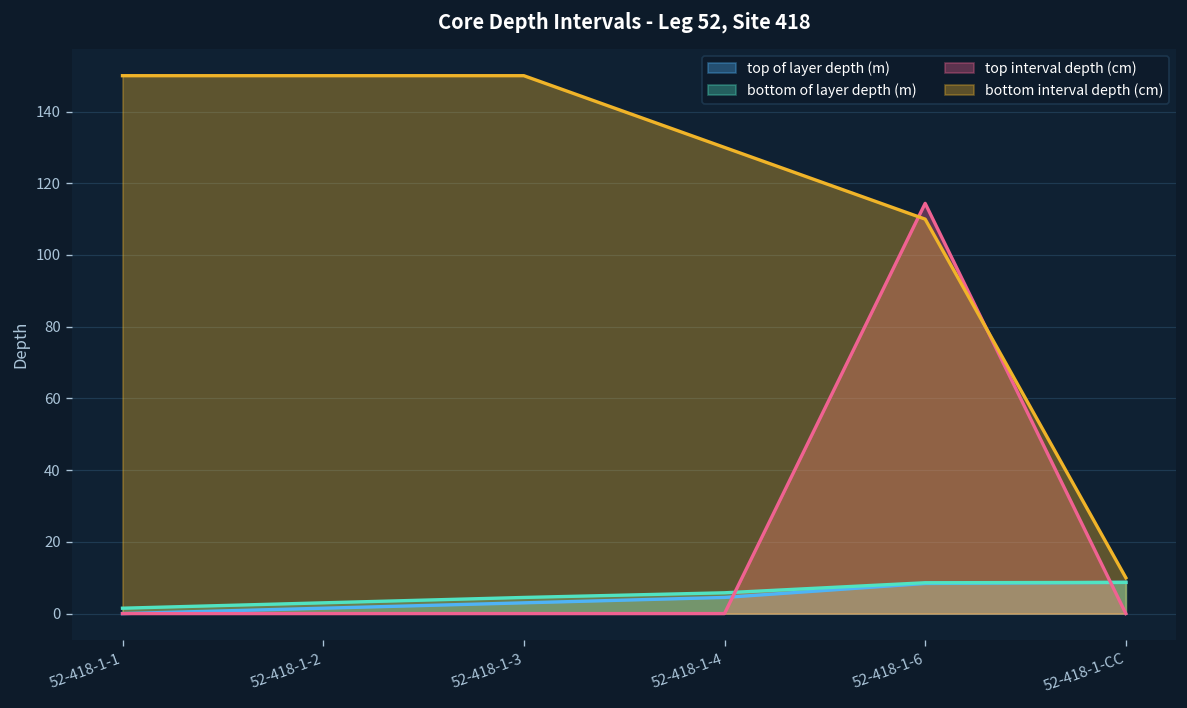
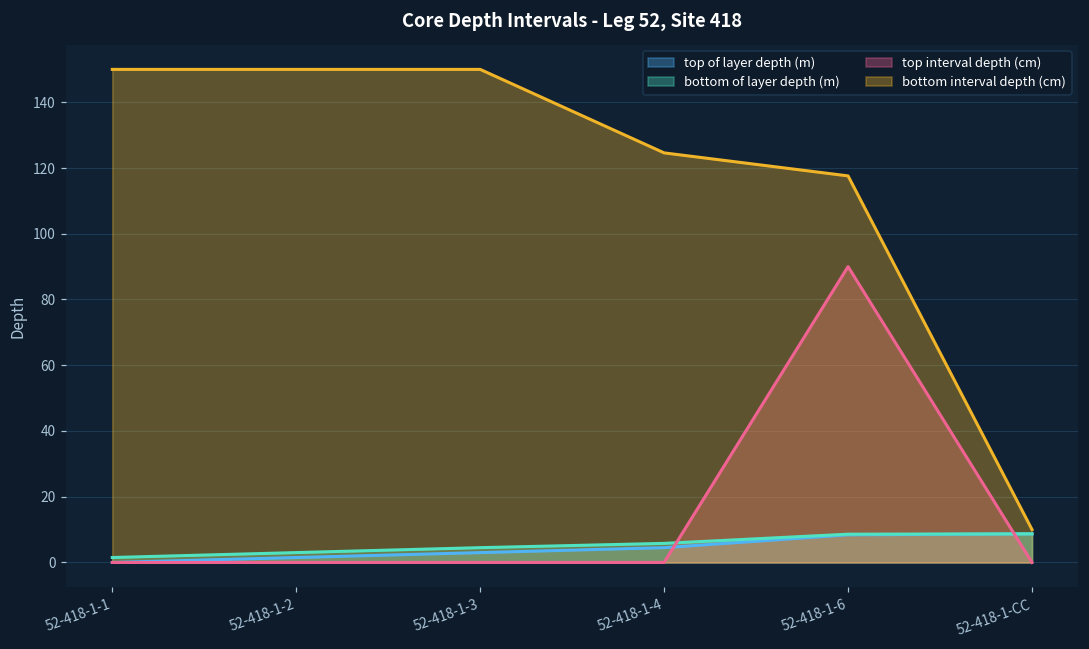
  {
    "top interval depth (cm)": {
      "52-418-1-2": 0,
      "52-418-1-3": 0,
      "52-418-1-4": 0,
-     "52-418-1-6": 114,
+     "52-418-1-6": 90,
      "52-418-1-CC": 0
    },
    "bottom interval depth (cm)": {
      "52-418-1-1": 150,
      "52-418-1-2": 150,
      "52-418-1-3": 150,
-     "52-418-1-4": 130,
-     "52-418-1-6": 110,
+     "52-418-1-4": 125,
+     "52-418-1-6": 118,
      "52-418-1-CC": 10
    }
  }
